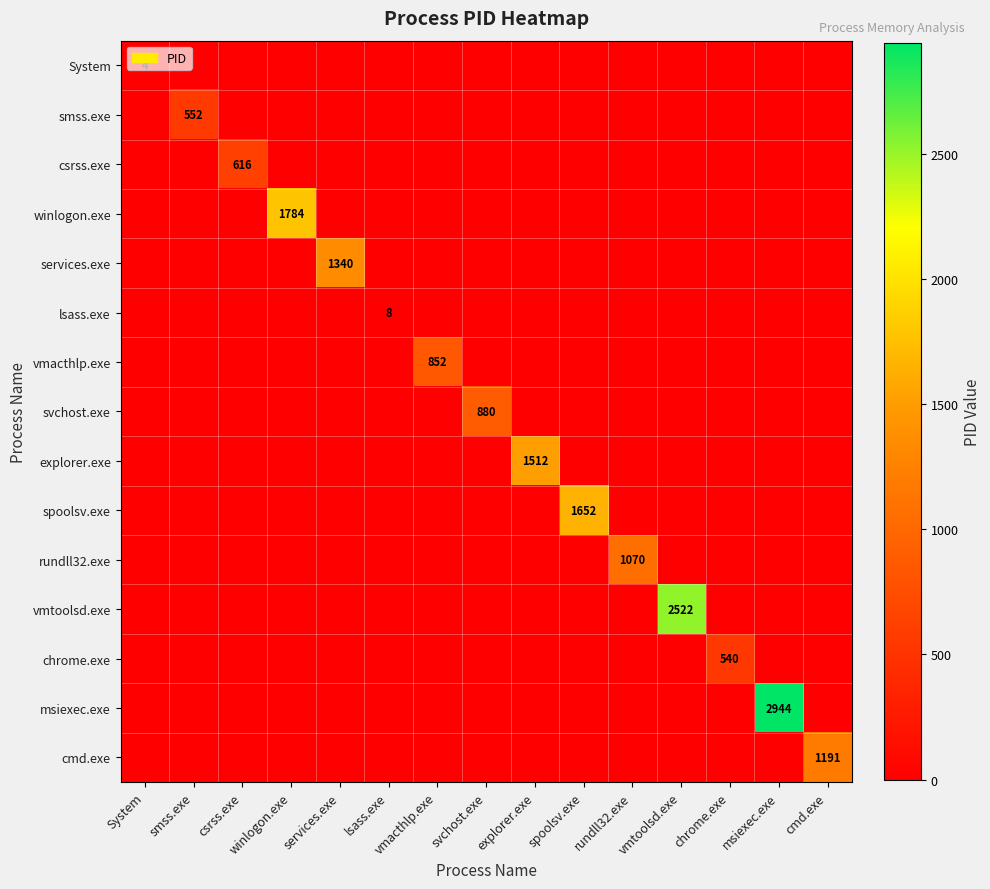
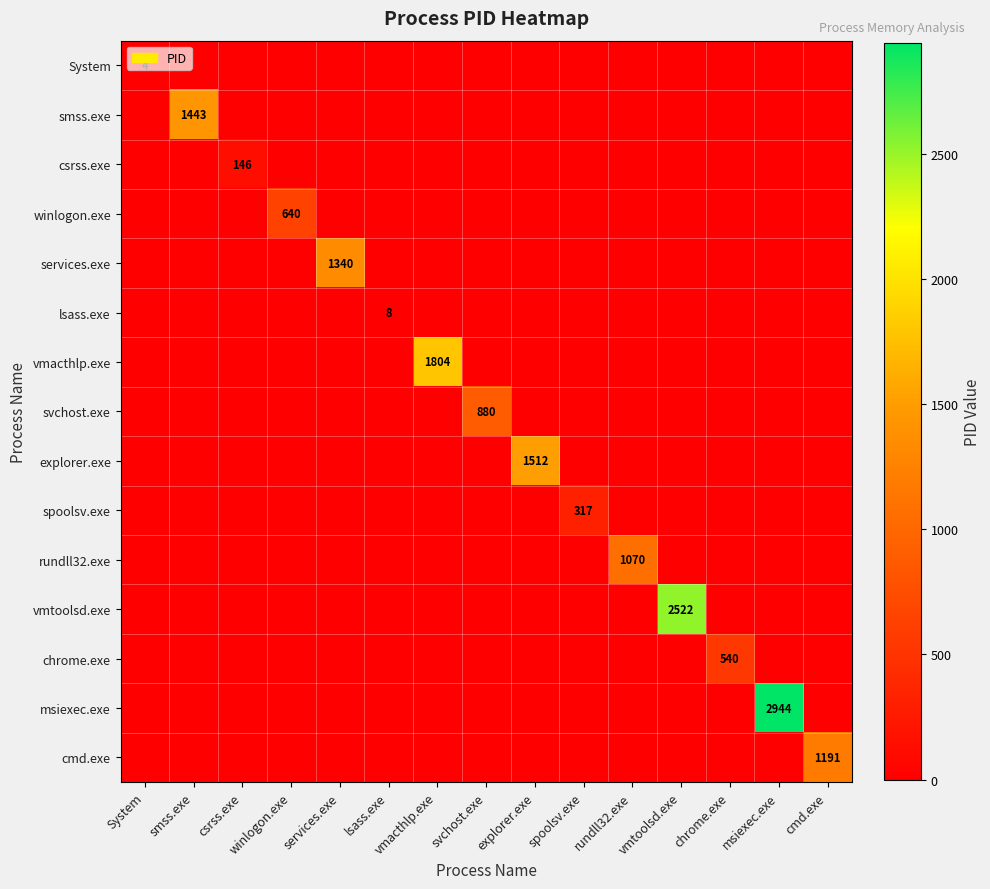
  {
    "smss.exe": {
-     "smss.exe": 552
+     "smss.exe": 1443
    },
    "csrss.exe": {
-     "csrss.exe": 616
+     "csrss.exe": 146
    },
    "winlogon.exe": {
-     "winlogon.exe": 1784
+     "winlogon.exe": 640
    },
    "services.exe": {
      "services.exe": 1340
    },
    "lsass.exe": {
      "lsass.exe": 8
    },
    "vmacthlp.exe": {
-     "vmacthlp.exe": 852
+     "vmacthlp.exe": 1804
    },
    "svchost.exe": {
      "svchost.exe": 880
    },
    "explorer.exe": {
      "explorer.exe": 1512
    },
    "spoolsv.exe": {
-     "spoolsv.exe": 1652
+     "spoolsv.exe": 317
    },
    "rundll32.exe": {
      "rundll32.exe": 1070
    },
    "vmtoolsd.exe": {
      "vmtoolsd.exe": 2522
    },
    "chrome.exe": {
      "chrome.exe": 540
    },
    "msiexec.exe": {
      "msiexec.exe": 2944
    },
    "cmd.exe": {
      "cmd.exe": 1191
    }
  }
